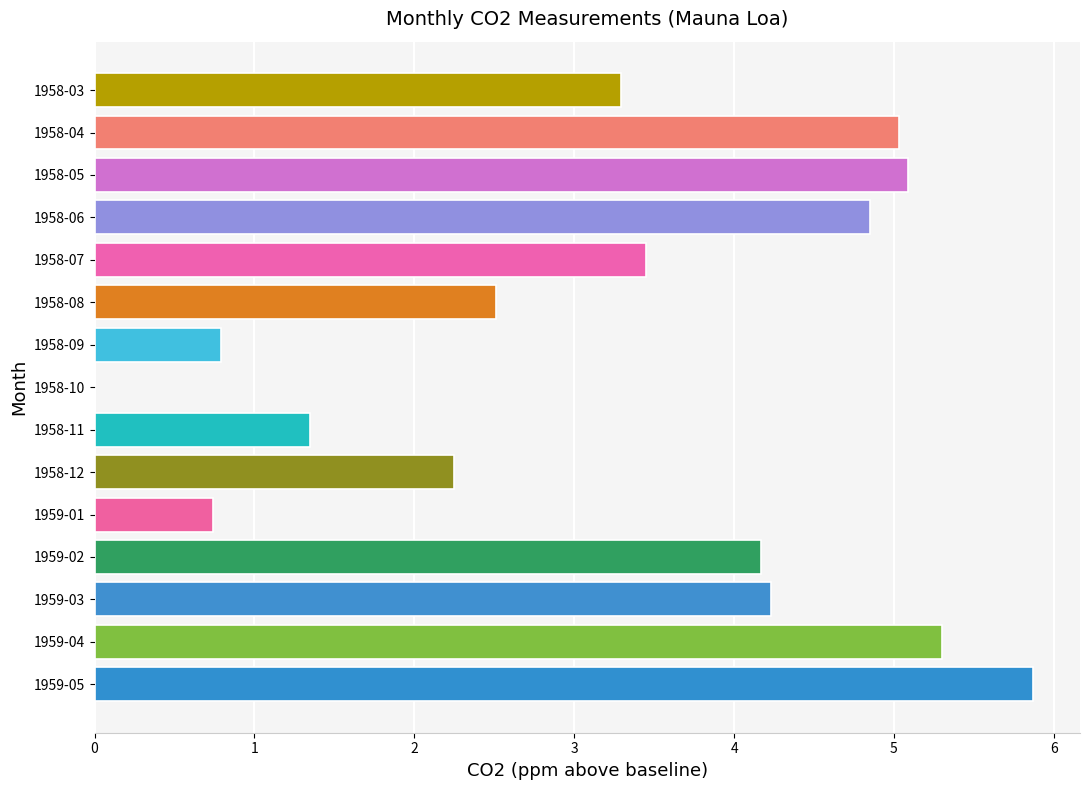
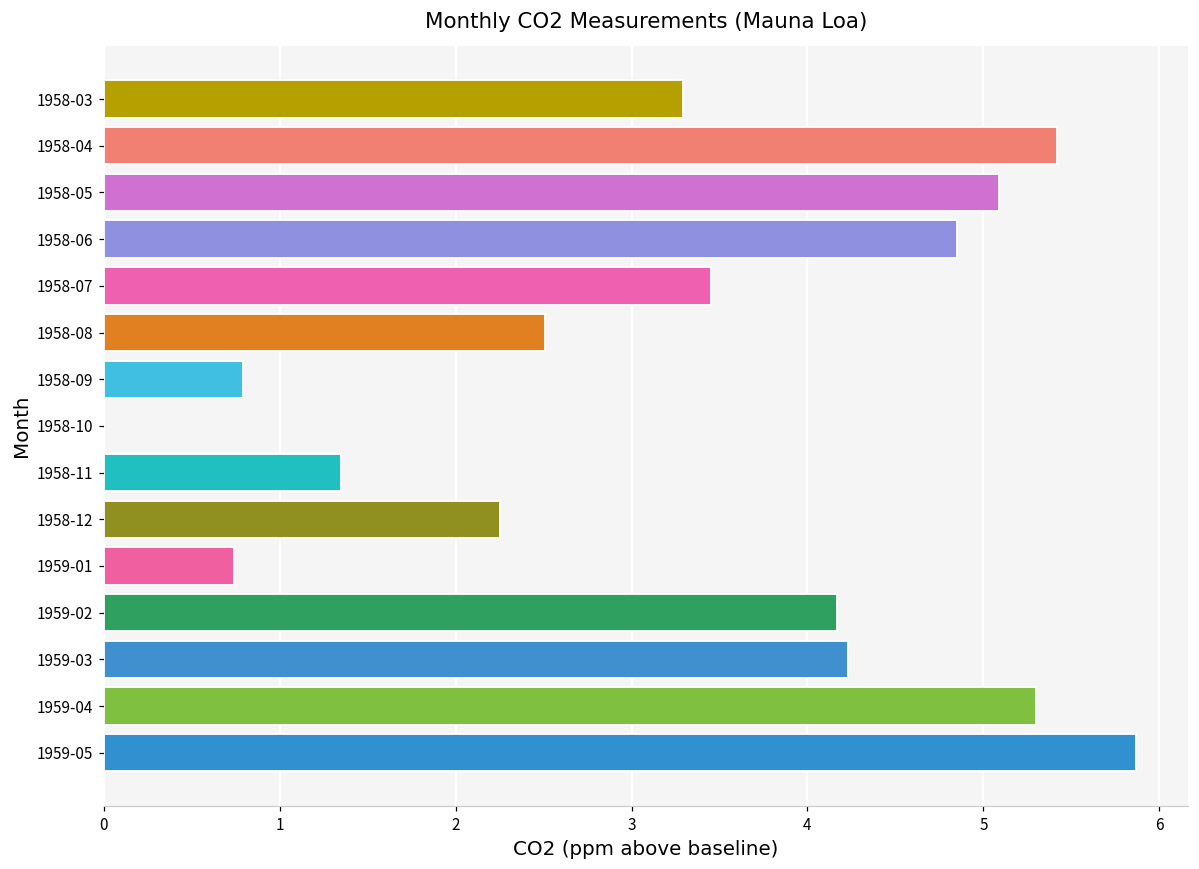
  {
    "1958-03": 3.29,
-   "1958-04": 5.03,
+   "1958-04": 5.42,
    "1958-05": 5.09,
    "1958-06": 4.85,
    "1958-07": 3.45,
    "1958-08": 2.51,
    "1958-09": 0.79,
    "1958-10": 0.00,
    "1958-11": 1.35,
    "1958-12": 2.25,
    "1959-01": 0.74,
    "1959-02": 4.17,
    "1959-03": 4.23,
    "1959-04": 5.30,
    "1959-05": 5.87
  }
